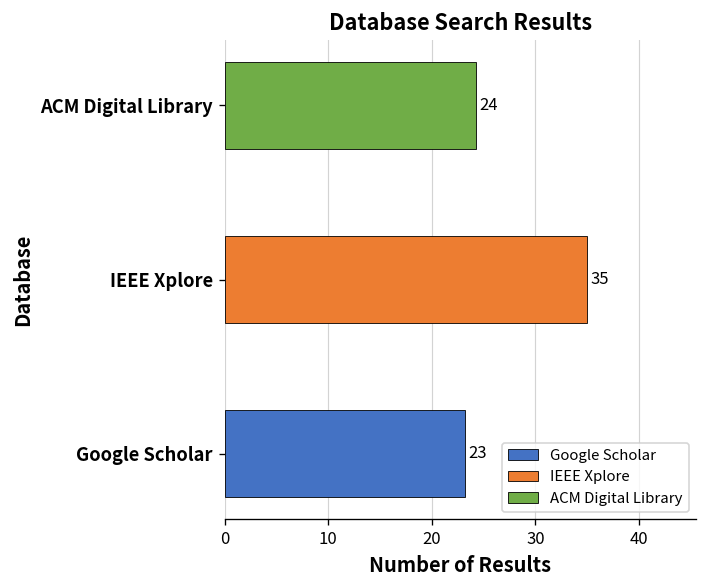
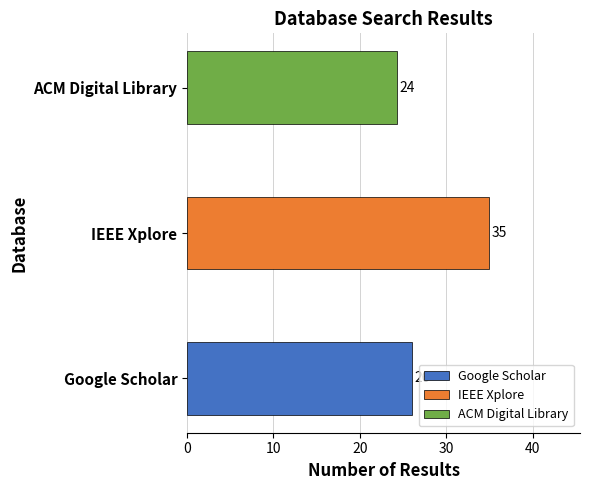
  {
-   "Google Scholar": 23
+   "Google Scholar": 26
  }
